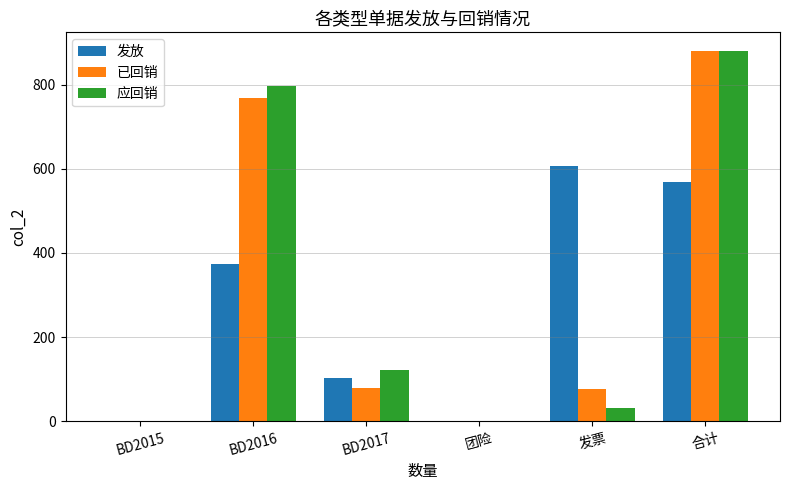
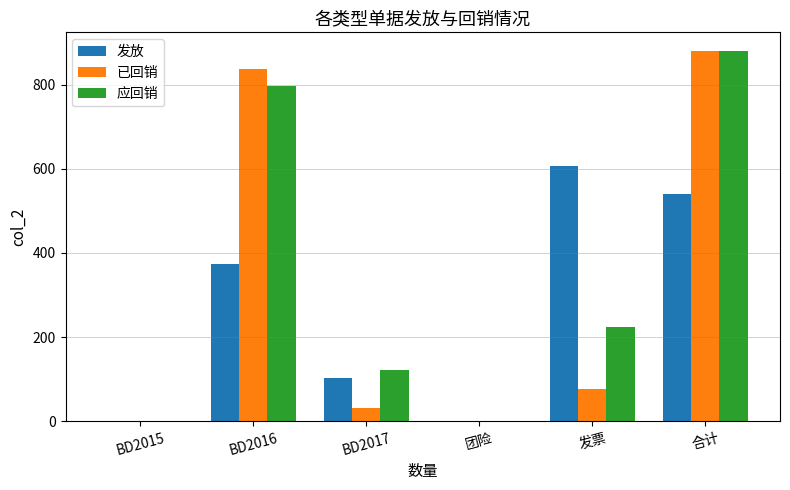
  {
    "发放": {
      "BD2015": 0,
      "BD2016": 370,
      "BD2017": 100,
      "团险": 0,
      "发票": 610,
-     "合计": 570
+     "合计": 540
    },
    "已回销": {
      "BD2015": 0,
-     "BD2016": 770,
-     "BD2017": 80,
+     "BD2016": 840,
+     "BD2017": 30,
      "团险": 0,
      "发票": 80,
      "合计": 880
    },
    "应回销": {
      "BD2015": 0,
      "BD2016": 800,
      "BD2017": 120,
      "团险": 0,
-     "发票": 30,
+     "发票": 230,
      "合计": 880
    }
  }
